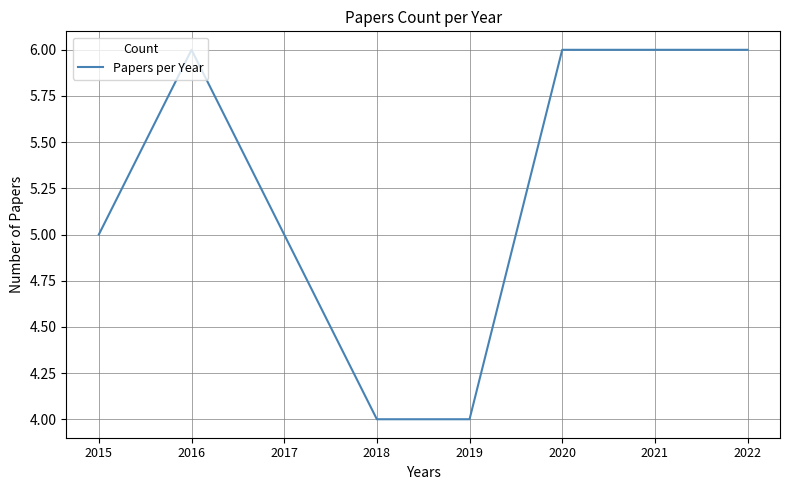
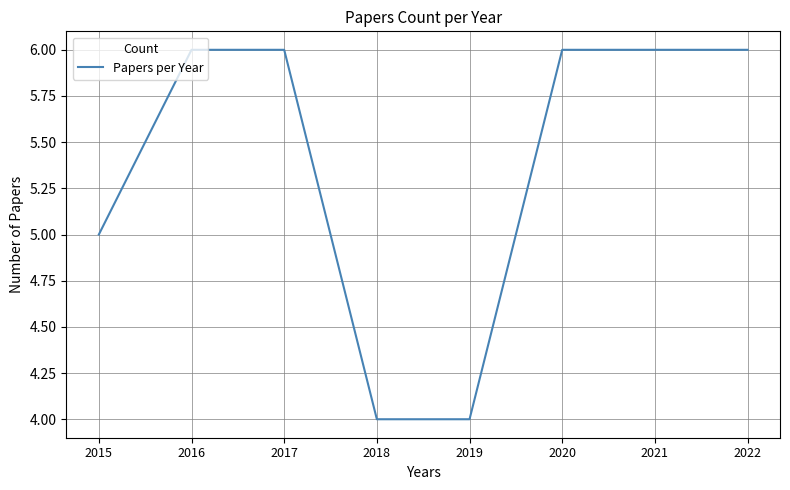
  {
    "2015": 5,
-   "2017": 5,
+   "2017": 6,
    "2018": 4,
    "2019": 4,
    "2020": 6,
    "2021": 6,
    "2022": 6
  }
